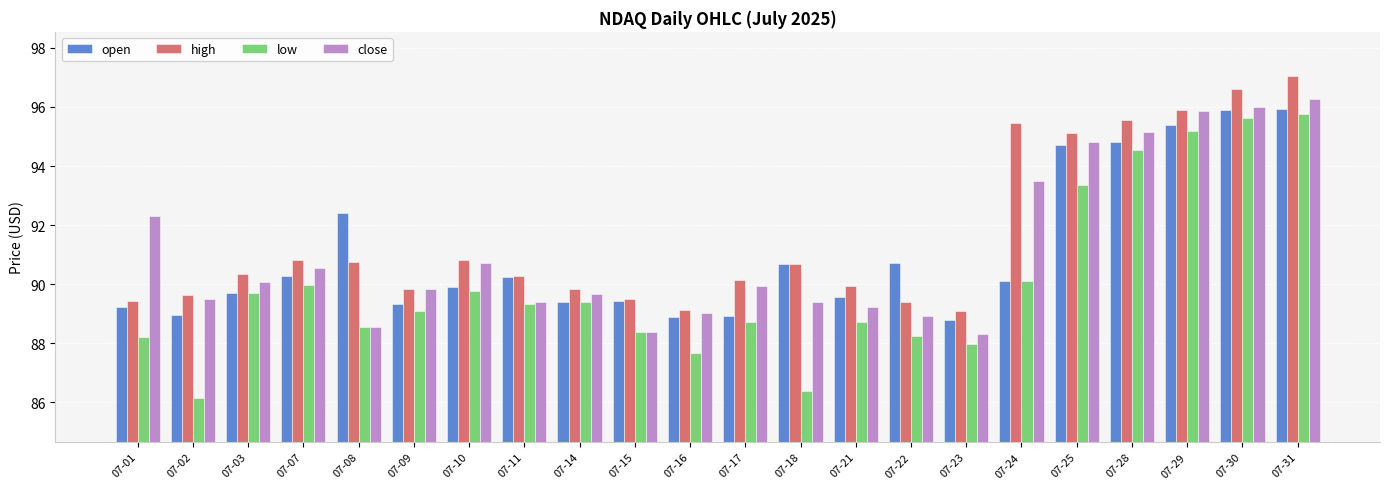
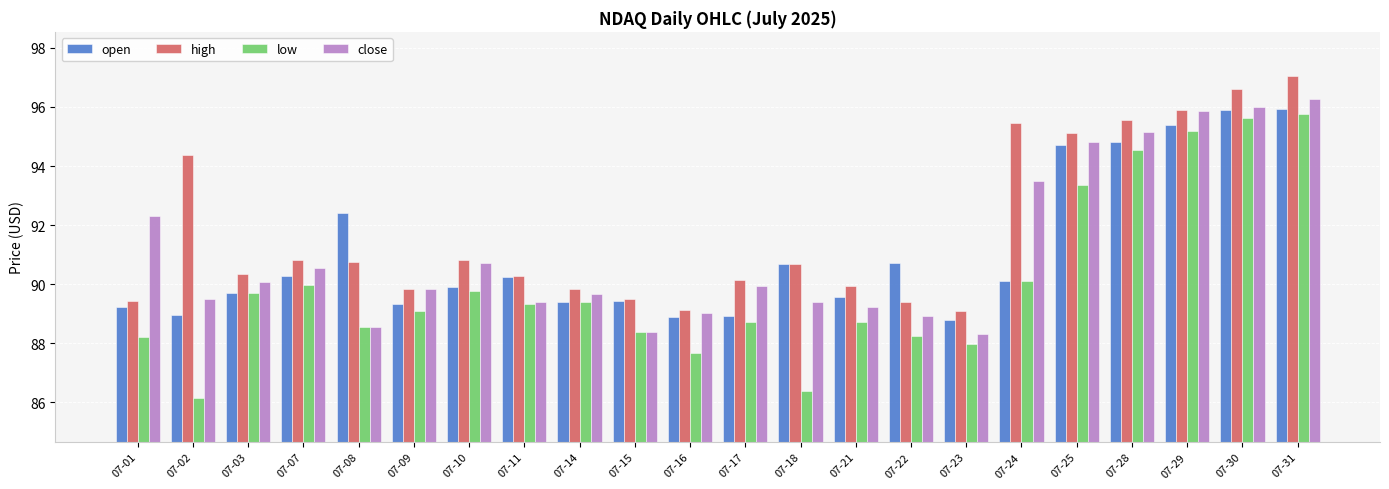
  {
    "open": {
      "07-01": 89.2,
      "07-02": 89.0,
      "07-03": 89.7,
      "07-07": 90.3,
      "07-08": 92.4,
      "07-09": 89.3,
      "07-10": 89.9,
      "07-11": 90.2,
      "07-14": 89.4,
      "07-15": 89.4,
      "07-16": 88.9,
      "07-17": 88.9,
      "07-18": 90.7,
      "07-21": 89.6,
      "07-22": 90.7,
      "07-23": 88.8,
      "07-24": 90.1,
      "07-25": 94.7,
      "07-28": 94.8,
      "07-29": 95.4,
      "07-30": 95.9,
      "07-31": 95.9
    },
    "high": {
      "07-01": 89.4,
-     "07-02": 89.6,
+     "07-02": 94.4,
      "07-03": 90.3,
      "07-07": 90.8,
      "07-08": 90.8,
      "07-09": 89.8,
      "07-10": 90.8,
      "07-11": 90.3,
      "07-14": 89.8,
      "07-15": 89.5,
      "07-16": 89.1,
      "07-17": 90.2,
      "07-18": 90.7,
      "07-21": 89.9,
      "07-22": 89.4,
      "07-23": 89.1,
      "07-24": 95.5,
      "07-25": 95.1,
      "07-28": 95.6,
      "07-29": 95.9,
      "07-30": 96.6,
      "07-31": 97.0
    },
    "low": {
      "07-01": 88.2,
      "07-02": 86.2,
      "07-03": 89.7,
      "07-07": 90.0,
      "07-08": 88.5,
      "07-09": 89.1,
      "07-10": 89.8,
      "07-11": 89.3,
      "07-14": 89.4,
      "07-15": 88.4,
      "07-16": 87.7,
      "07-17": 88.7,
      "07-18": 86.4,
      "07-21": 88.7,
      "07-22": 88.3,
      "07-23": 88.0,
      "07-24": 90.1,
      "07-25": 93.3,
      "07-28": 94.6,
      "07-29": 95.2,
      "07-30": 95.6,
      "07-31": 95.8
    },
    "close": {
      "07-01": 92.3,
      "07-02": 89.5,
      "07-03": 90.1,
      "07-07": 90.5,
      "07-08": 88.6,
      "07-09": 89.8,
      "07-10": 90.7,
      "07-11": 89.4,
      "07-14": 89.7,
      "07-15": 88.4,
      "07-16": 89.0,
      "07-17": 89.9,
      "07-18": 89.4,
      "07-21": 89.2,
      "07-22": 88.9,
      "07-23": 88.3,
      "07-24": 93.5,
      "07-25": 94.8,
      "07-28": 95.2,
      "07-29": 95.9,
      "07-30": 96.0,
      "07-31": 96.3
    }
  }
